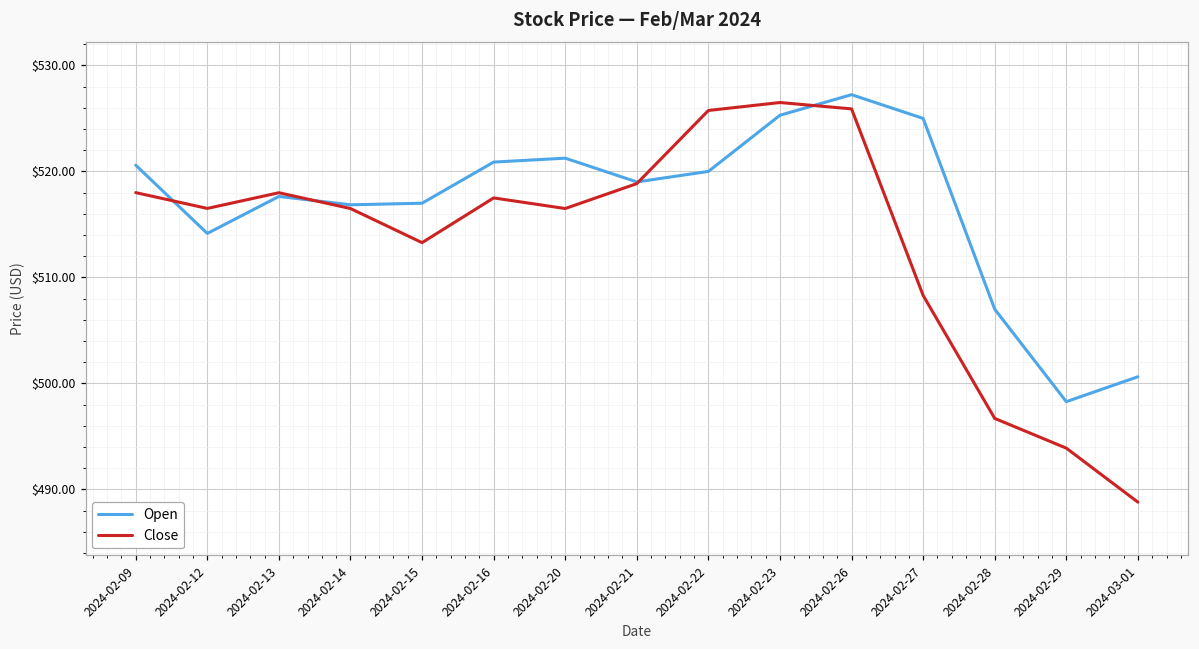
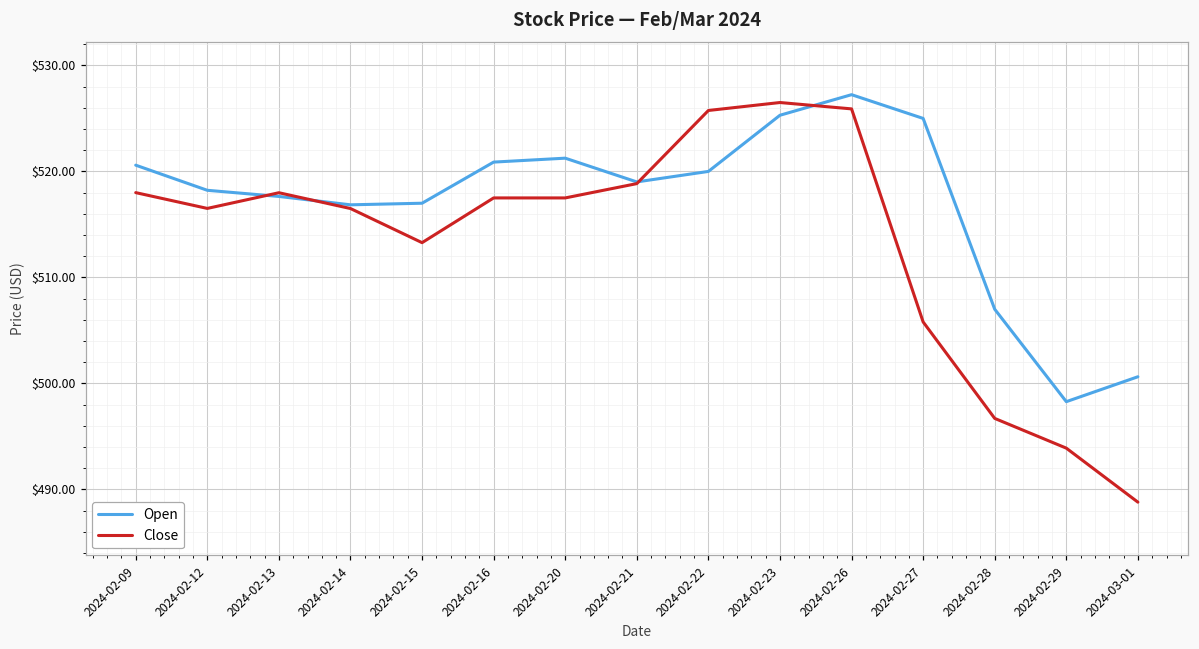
  {
    "Open": {
      "2024-02-09": "$521",
-     "2024-02-12": "$514",
+     "2024-02-12": "$518",
      "2024-02-13": "$518",
      "2024-02-14": "$517",
      "2024-02-15": "$517",
      "2024-02-16": "$521",
      "2024-02-20": "$521",
      "2024-02-22": "$520",
      "2024-02-23": "$525",
      "2024-02-26": "$527",
      "2024-02-27": "$525",
      "2024-02-28": "$507",
      "2024-02-29": "$498",
      "2024-03-01": "$501"
    },
    "Close": {
      "2024-02-09": "$518",
      "2024-02-12": "$517",
      "2024-02-13": "$518",
      "2024-02-14": "$517",
      "2024-02-15": "$513",
      "2024-02-16": "$518",
-     "2024-02-20": "$517",
+     "2024-02-20": "$518",
      "2024-02-22": "$526",
      "2024-02-23": "$527",
      "2024-02-26": "$526",
-     "2024-02-27": "$508",
+     "2024-02-27": "$506",
      "2024-02-28": "$497",
      "2024-02-29": "$494",
      "2024-03-01": "$489"
    }
  }
